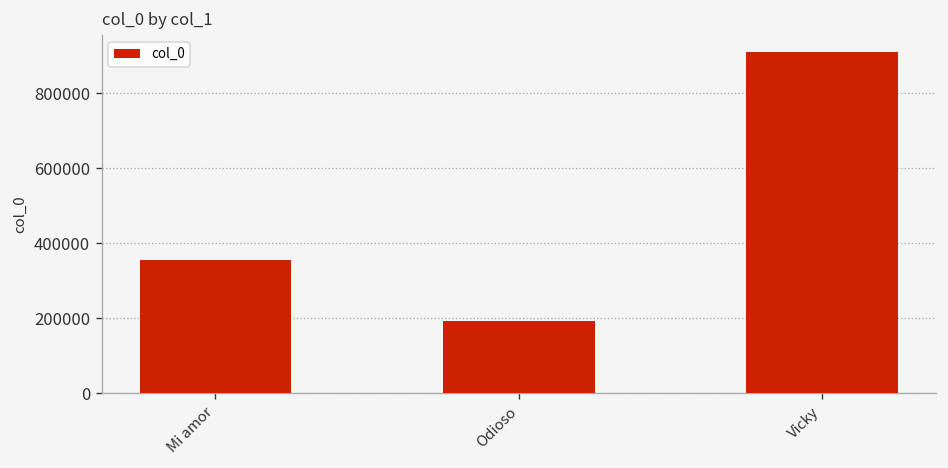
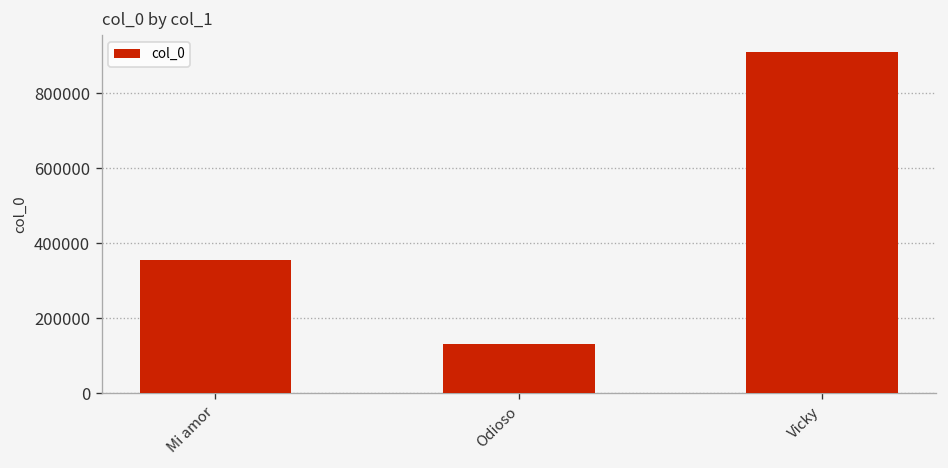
  {
    "Mi amor": 350000,
-   "Odioso": 190000,
+   "Odioso": 130000,
    "Vicky": 910000
  }
